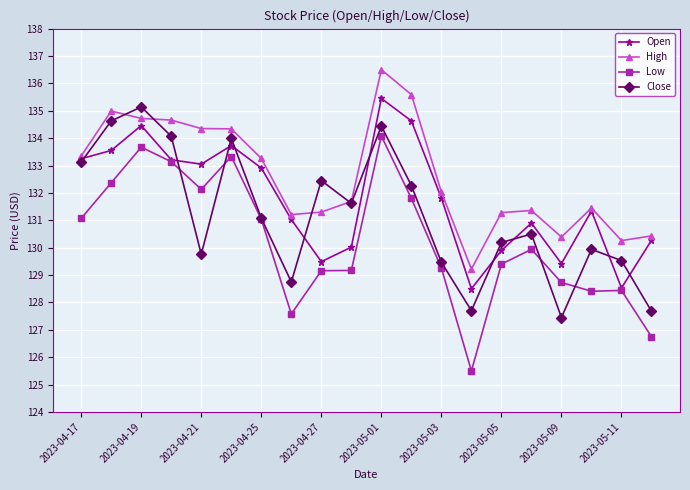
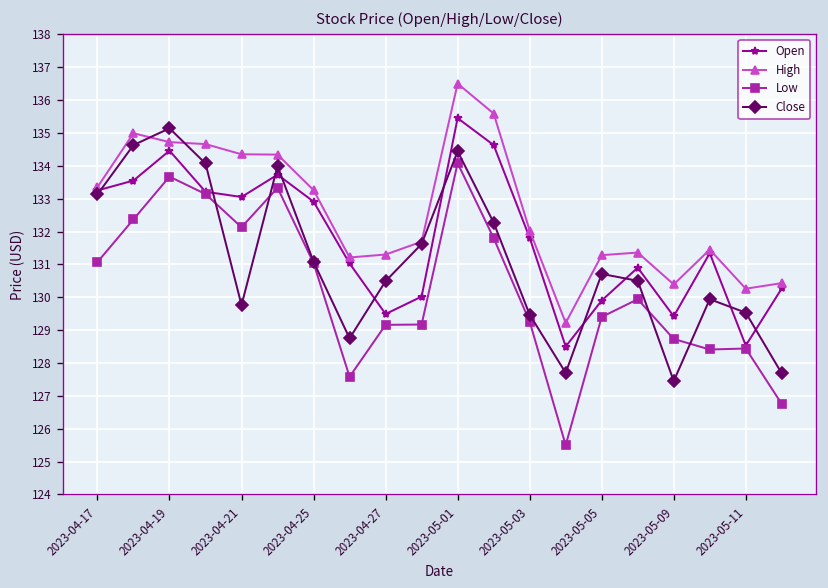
  {
    "Close": {
      "2023-04-17": 133.1,
      "2023-04-19": 135.1,
      "2023-04-21": 129.8,
-     "2023-04-27": 132.5,
+     "2023-04-27": 130.5,
      "2023-05-01": 134.4,
      "2023-05-03": 129.5,
-     "2023-05-05": 130.2,
+     "2023-05-05": 130.7,
      "2023-05-09": 127.5,
      "2023-05-11": 129.5
    }
  }
